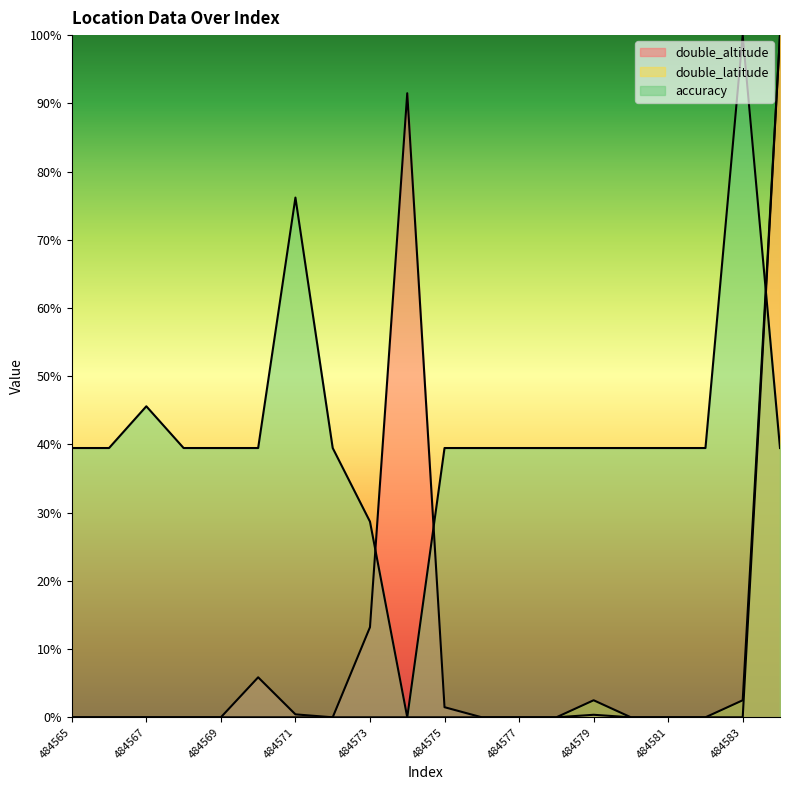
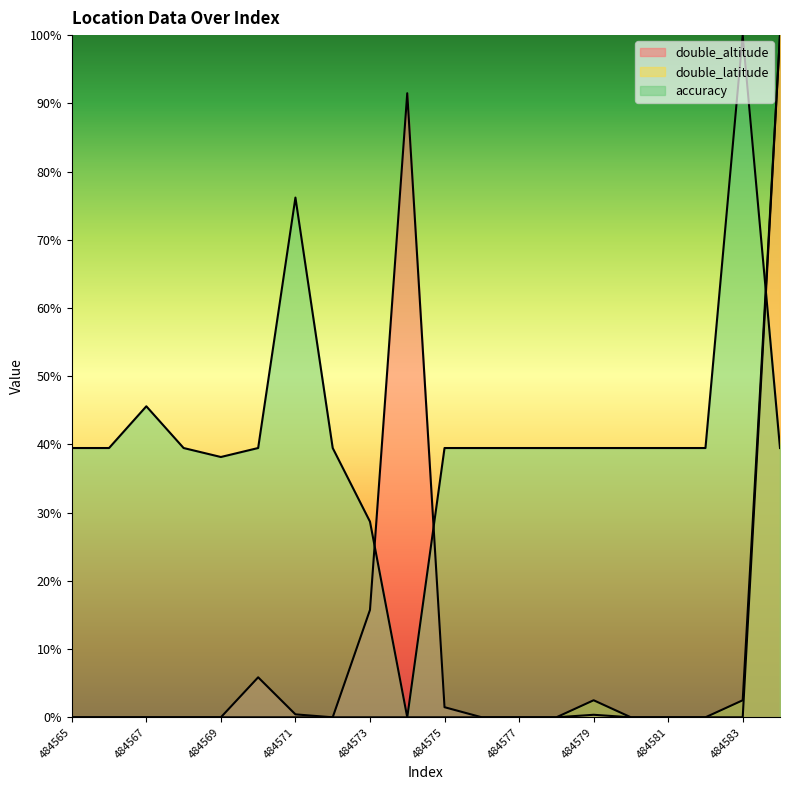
  {
    "double_altitude": {
      "484571": "0%",
-     "484573": "13%",
+     "484573": "16%",
      "484575": "1%",
      "484579": "0%",
      "484583": "0%"
    },
    "double_latitude": {
      "484571": "0%",
      "484573": "0%",
      "484575": "0%",
      "484579": "2%",
      "484583": "2%"
    },
    "accuracy": {
      "484565": "39%",
      "484567": "46%",
-     "484569": "39%",
+     "484569": "38%",
      "484571": "76%",
      "484573": "29%",
      "484575": "39%",
      "484577": "39%",
      "484579": "39%",
      "484581": "39%",
      "484583": "100%"
    }
  }
